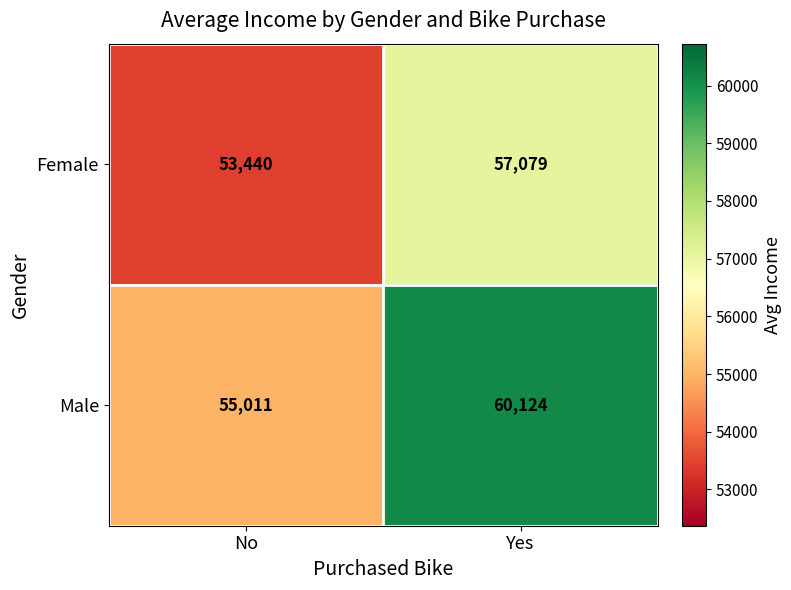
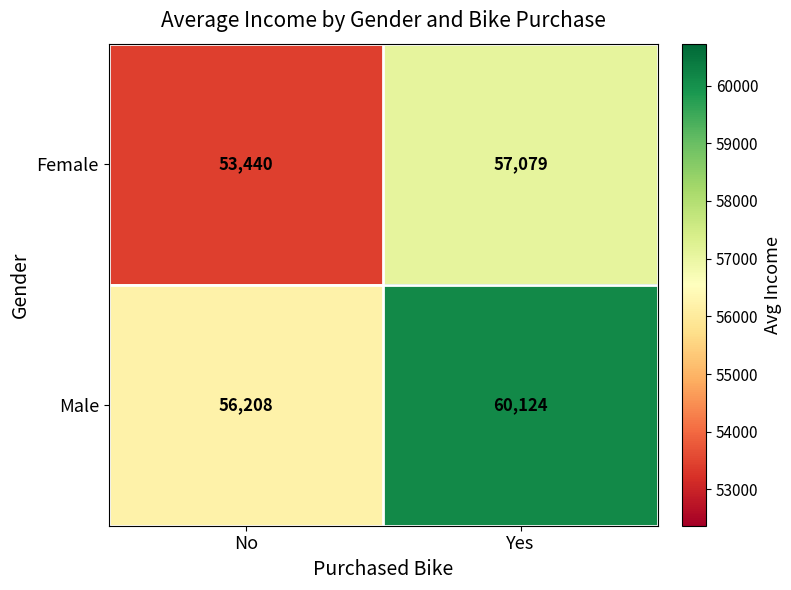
  {
    "Female": {
      "No": "53,440",
      "Yes": "57,079"
    },
    "Male": {
-     "No": "55,011",
+     "No": "56,208",
      "Yes": "60,124"
    }
  }
